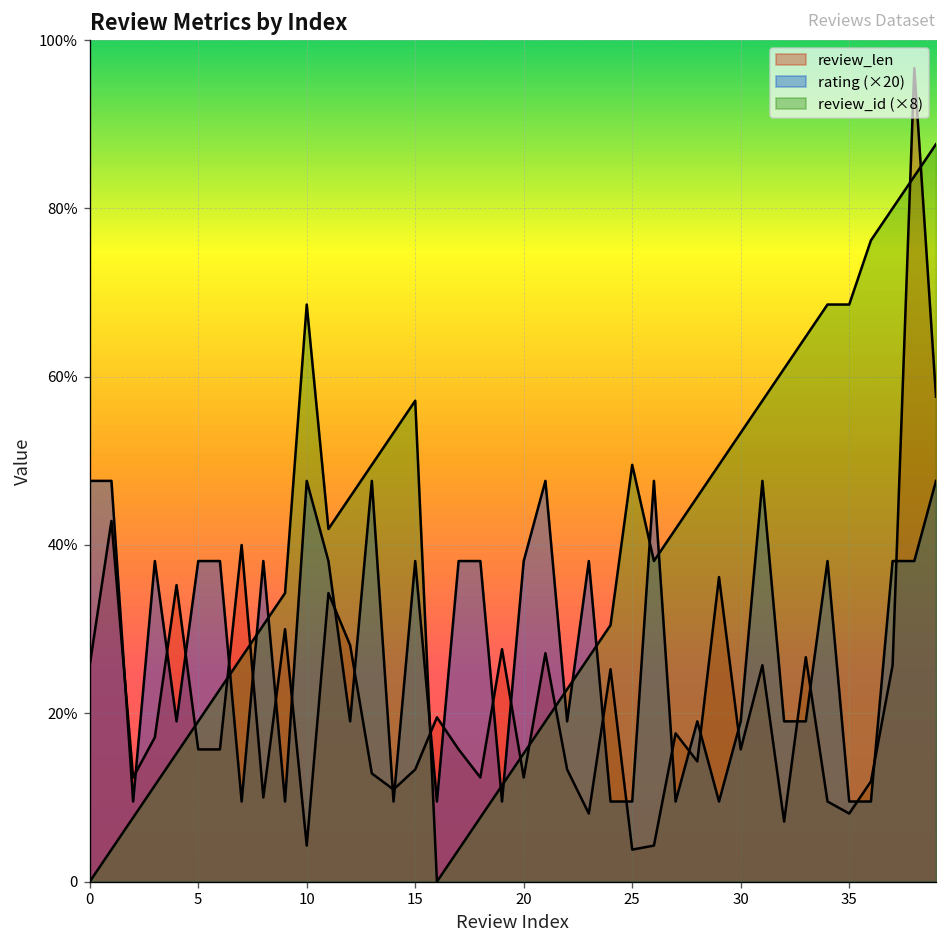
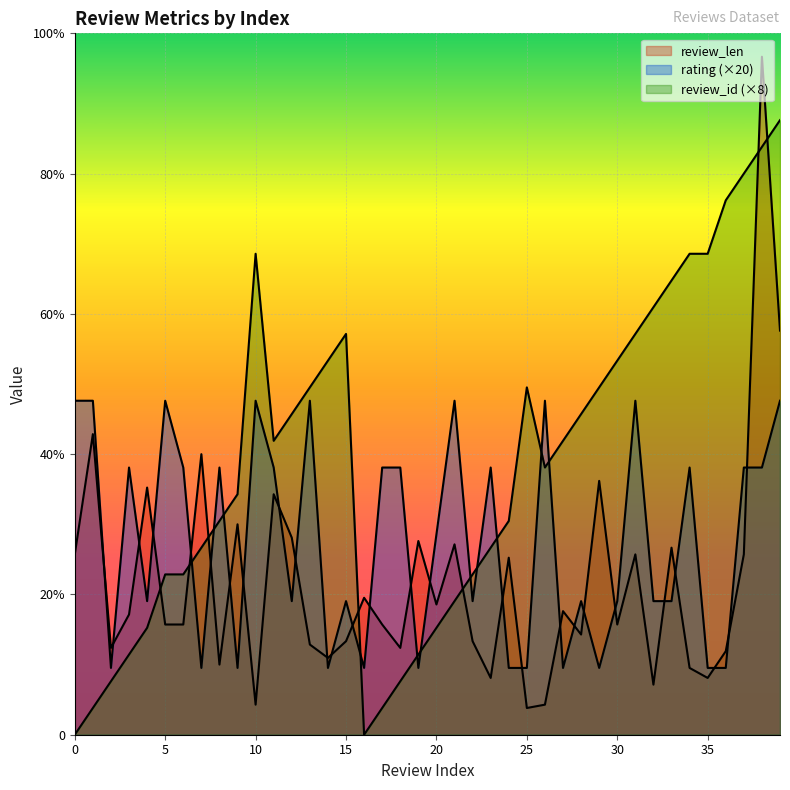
  {
    "review_len": {
      "0": "26%",
      "5": "16%",
      "10": "4%",
      "15": "13%",
-     "20": "12%",
+     "20": "19%",
      "25": "4%",
      "30": "16%",
      "35": "8%"
    },
    "rating (×20)": {
      "0": "48%",
-     "5": "38%",
+     "5": "48%",
      "10": "48%",
-     "15": "38%",
-     "20": "38%",
+     "15": "19%",
+     "20": "29%",
      "25": "10%",
      "30": "19%",
      "35": "10%"
    },
    "review_id (×8)": {
      "0": "0%",
-     "5": "19%",
+     "5": "23%",
      "10": "69%",
      "15": "57%",
      "20": "15%",
      "25": "50%",
      "30": "53%",
      "35": "69%"
    }
  }
